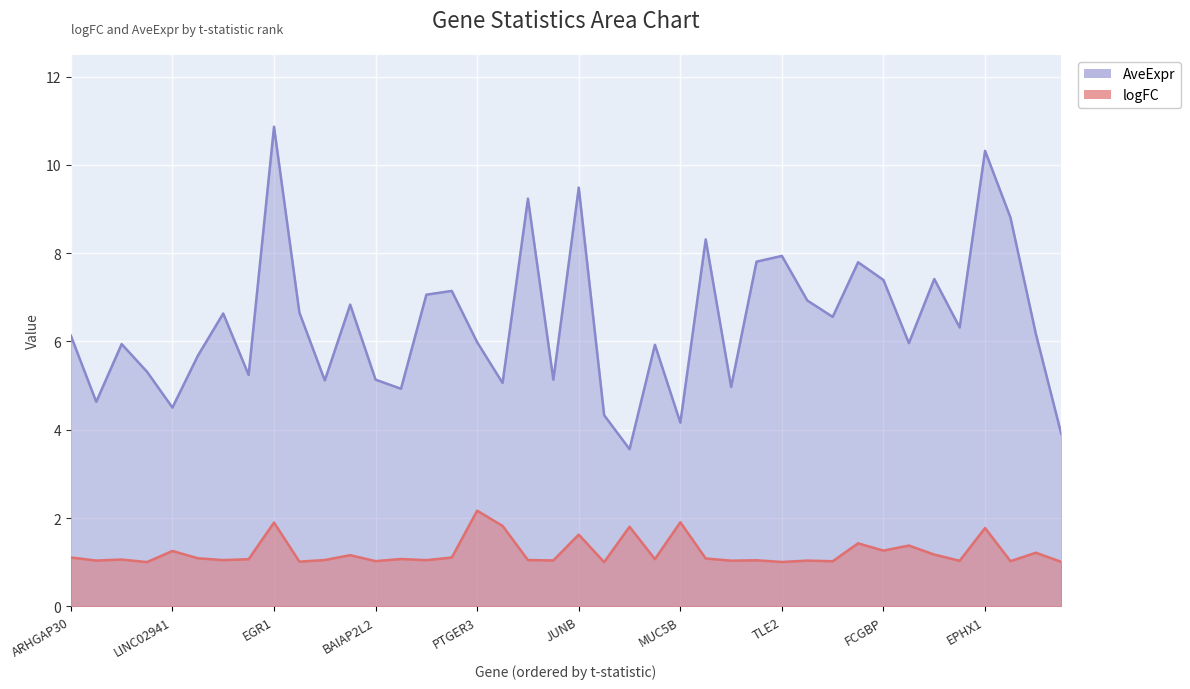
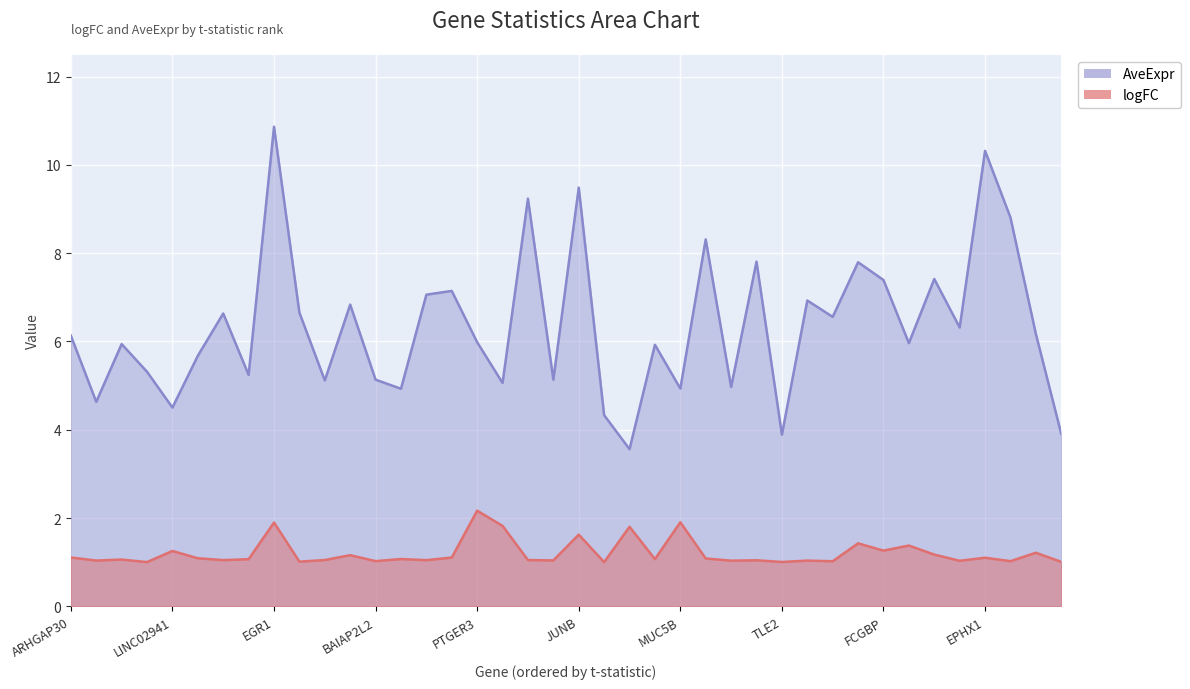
  {
    "AveExpr": {
      "ARHGAP30": 6.1,
      "LINC02941": 4.5,
      "EGR1": 10.9,
      "BAIAP2L2": 5.1,
      "PTGER3": 6.0,
      "JUNB": 9.5,
-     "MUC5B": 4.2,
-     "TLE2": 7.9,
+     "MUC5B": 4.9,
+     "TLE2": 3.9,
      "FCGBP": 7.4,
      "EPHX1": 10.3
    },
    "logFC": {
      "ARHGAP30": 1.1,
      "LINC02941": 1.3,
      "EGR1": 1.9,
      "BAIAP2L2": 1.0,
      "PTGER3": 2.2,
      "JUNB": 1.6,
      "MUC5B": 1.9,
      "TLE2": 1.0,
      "FCGBP": 1.3,
-     "EPHX1": 1.8
+     "EPHX1": 1.1
    }
  }
